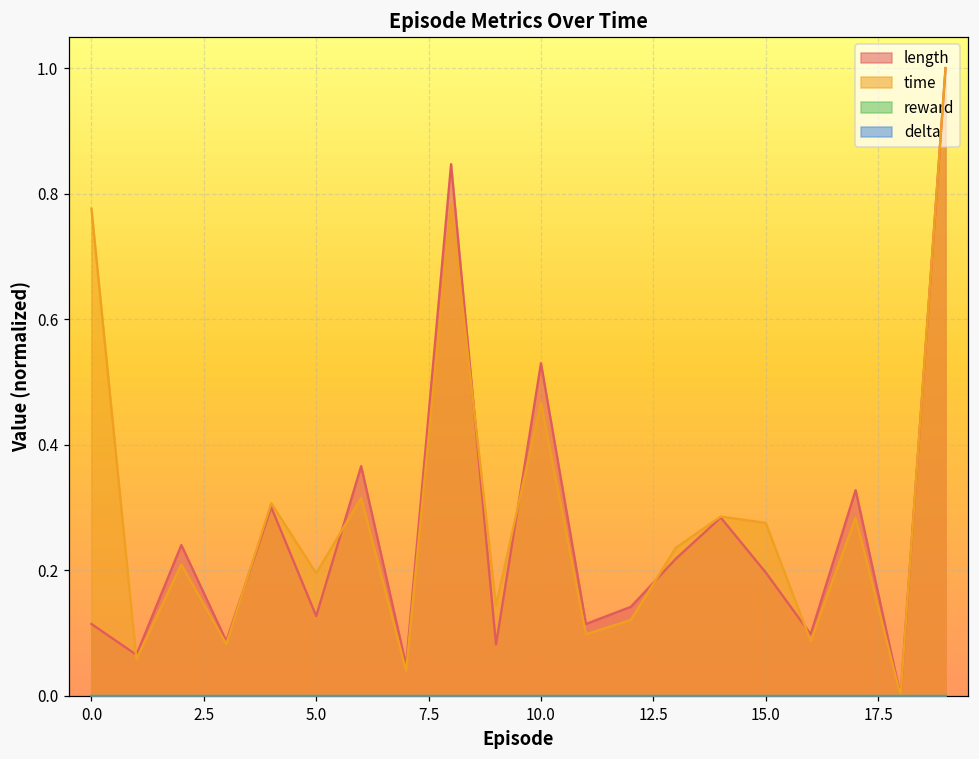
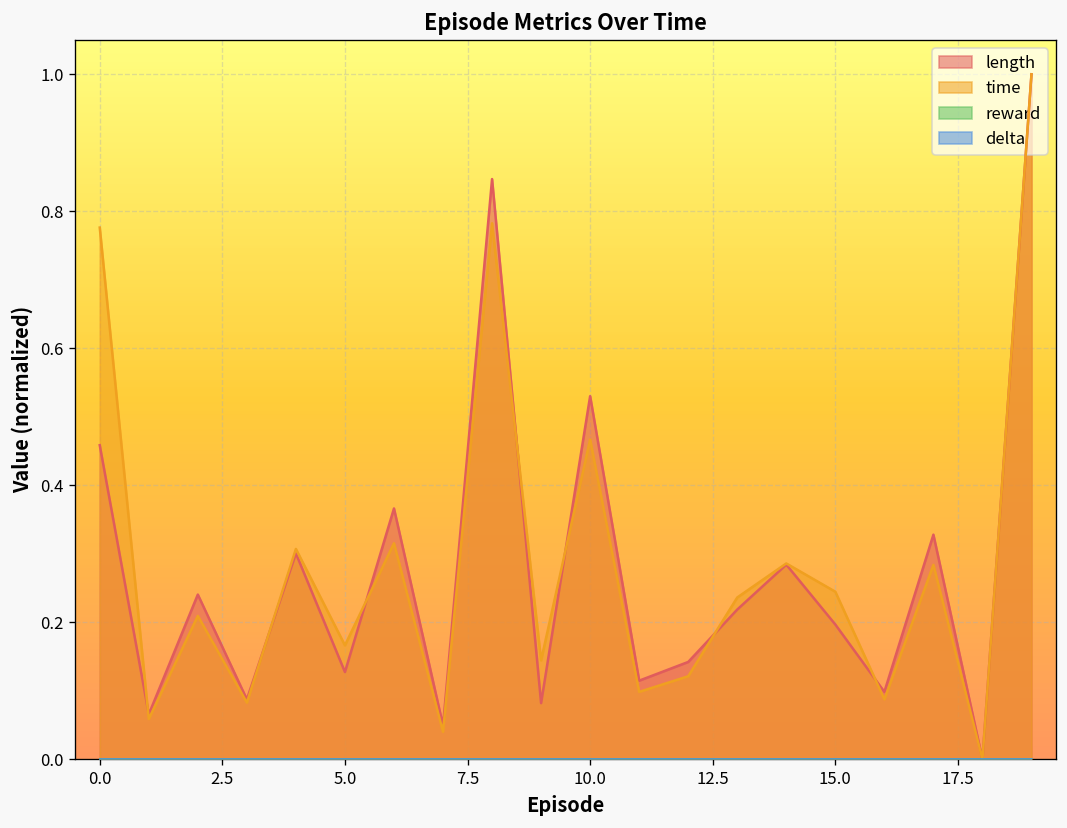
  {
    "length": {
-     "0.0": 0.11,
+     "0.0": 0.46,
      "5.0": 0.13,
      "10.0": 0.53,
      "15.0": 0.20
    },
    "time": {
      "0.0": 0.78,
-     "5.0": 0.20,
+     "5.0": 0.17,
      "10.0": 0.47,
-     "15.0": 0.28
+     "15.0": 0.24
    },
    "delta": {
      "0.0": 0.00,
      "5.0": 0.00,
      "10.0": 0.00,
      "15.0": 0.00
    }
  }
